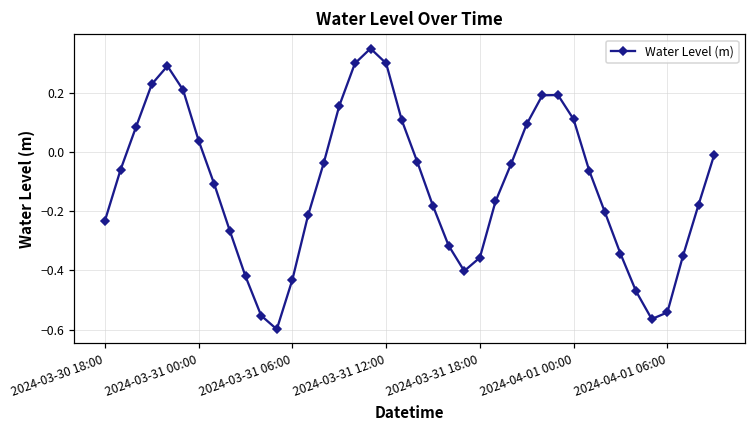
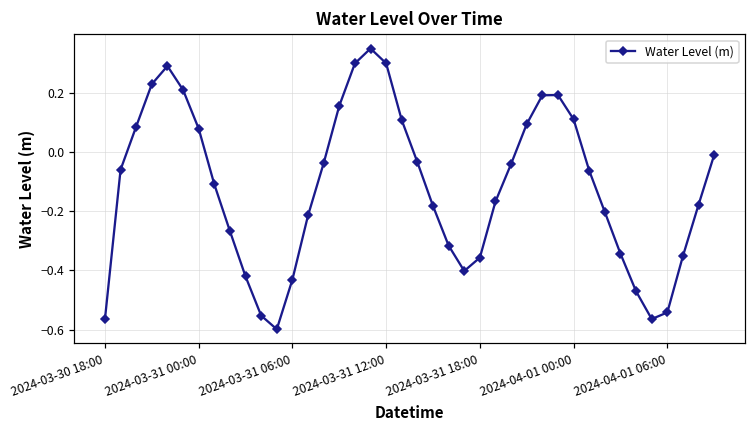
  {
-   "2024-03-30 18:00": -0.23,
-   "2024-03-31 00:00": 0.04,
+   "2024-03-30 18:00": -0.56,
+   "2024-03-31 00:00": 0.08,
    "2024-03-31 06:00": -0.43,
    "2024-03-31 12:00": 0.30,
    "2024-03-31 18:00": -0.36,
    "2024-04-01 00:00": 0.11,
    "2024-04-01 06:00": -0.54
  }
